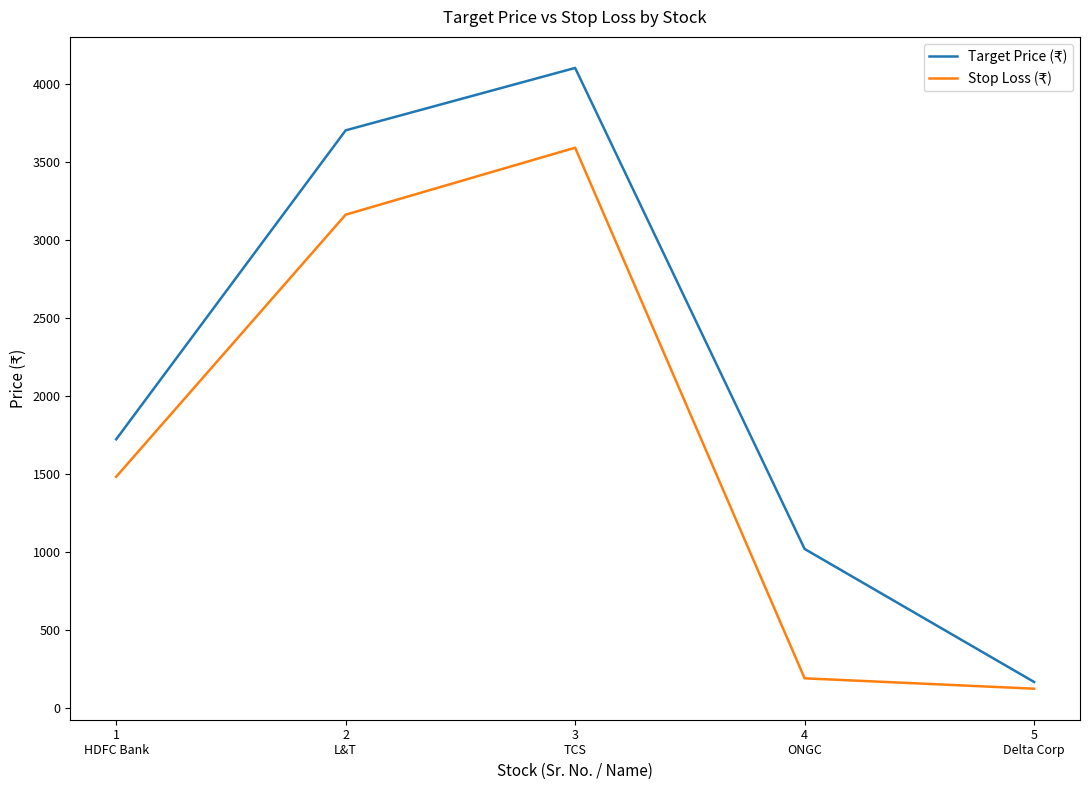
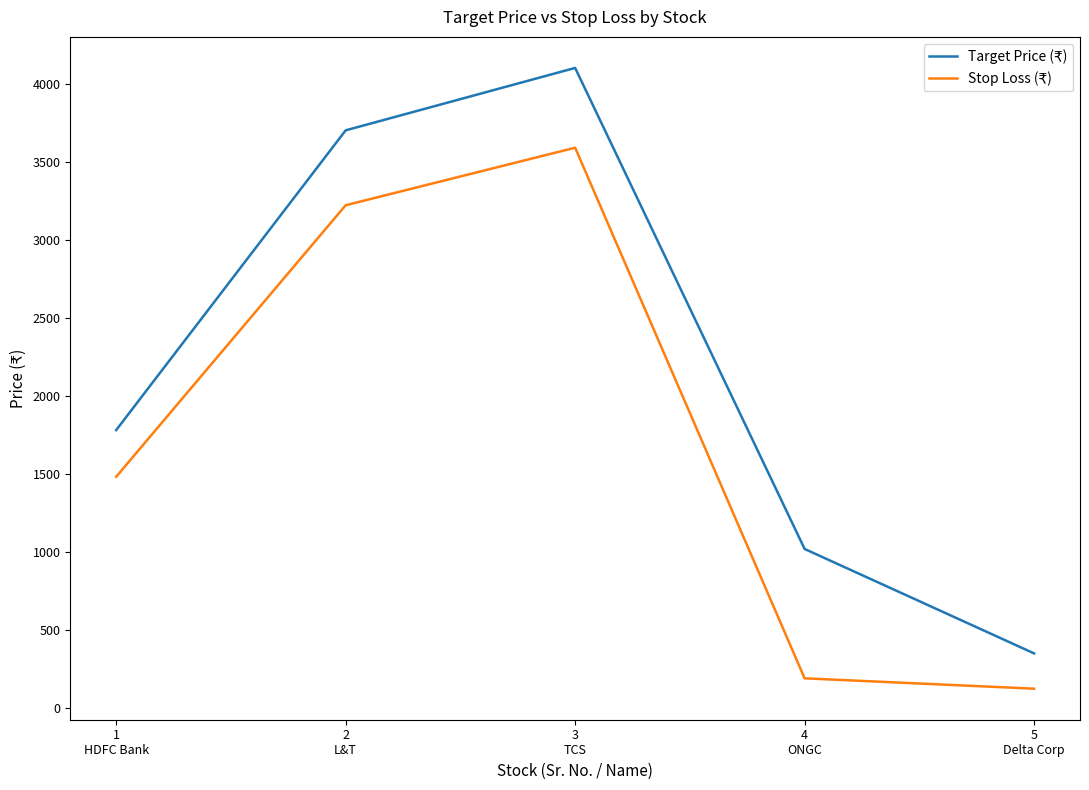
  {
    "Target Price (₹)": {
-     "1 HDFC Bank": 1720,
+     "1 HDFC Bank": 1780,
      "2 L&T": 3700,
      "3 TCS": 4100,
      "4 ONGC": 1020,
-     "5 Delta Corp": 170
+     "5 Delta Corp": 350
    },
    "Stop Loss (₹)": {
      "1 HDFC Bank": 1480,
-     "2 L&T": 3160,
+     "2 L&T": 3220,
      "3 TCS": 3590,
      "4 ONGC": 190,
      "5 Delta Corp": 120
    }
  }
